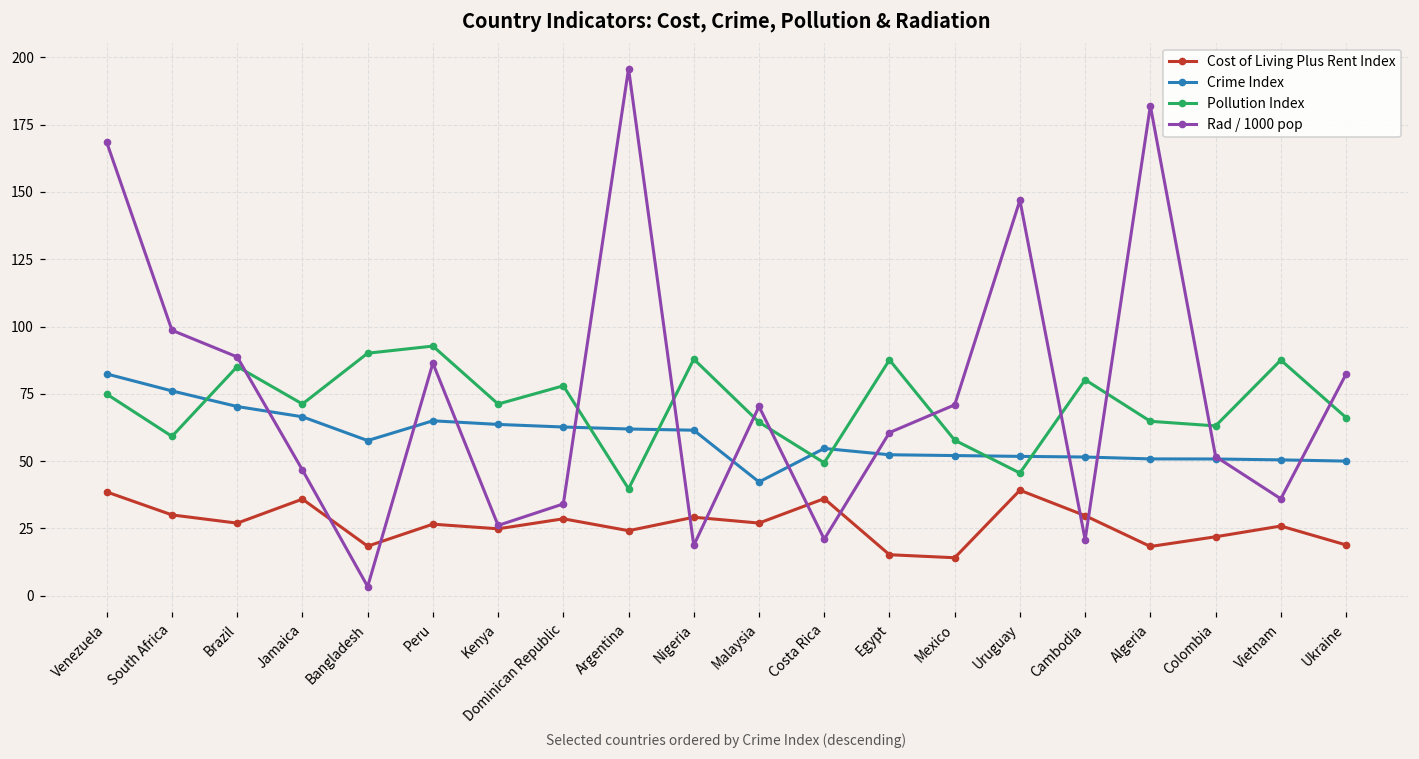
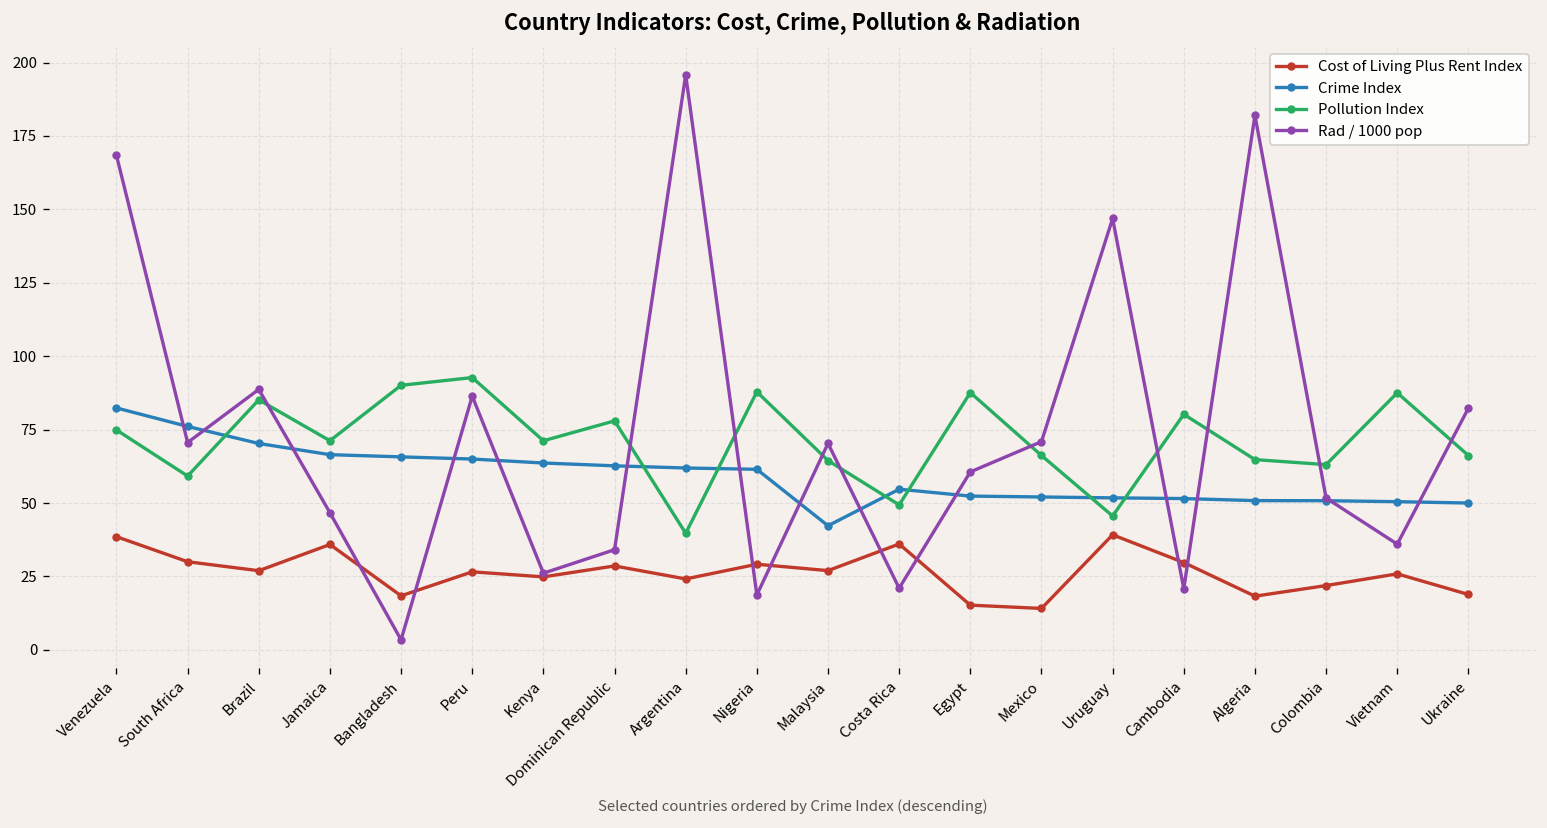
  {
    "Cost of Living Plus Rent Index": {
      "Venezuela": 39,
      "South Africa": 30,
      "Brazil": 27,
      "Jamaica": 36,
      "Bangladesh": 18,
      "Peru": 27,
      "Kenya": 25,
      "Dominican Republic": 29,
      "Argentina": 24,
      "Nigeria": 29,
      "Malaysia": 27,
      "Costa Rica": 36,
      "Egypt": 15,
      "Mexico": 14,
      "Uruguay": 39,
      "Cambodia": 30,
      "Algeria": 18,
      "Colombia": 22,
      "Vietnam": 26,
      "Ukraine": 19
    },
    "Crime Index": {
      "Venezuela": 82,
      "South Africa": 76,
      "Brazil": 70,
      "Jamaica": 66,
-     "Bangladesh": 58,
+     "Bangladesh": 66,
      "Peru": 65,
      "Kenya": 64,
      "Dominican Republic": 63,
      "Argentina": 62,
      "Nigeria": 61,
      "Malaysia": 42,
      "Costa Rica": 55,
      "Egypt": 52,
      "Mexico": 52,
      "Uruguay": 52,
      "Cambodia": 52,
      "Algeria": 51,
      "Vietnam": 50,
      "Ukraine": 50
    },
    "Pollution Index": {
      "Venezuela": 75,
      "South Africa": 59,
      "Brazil": 85,
      "Jamaica": 71,
      "Bangladesh": 90,
      "Peru": 93,
      "Kenya": 71,
      "Dominican Republic": 78,
      "Argentina": 40,
      "Nigeria": 88,
      "Malaysia": 64,
      "Costa Rica": 49,
      "Egypt": 88,
-     "Mexico": 58,
+     "Mexico": 66,
      "Uruguay": 46,
      "Cambodia": 80,
      "Algeria": 65,
      "Colombia": 63,
      "Vietnam": 88,
      "Ukraine": 66
    },
    "Rad / 1000 pop": {
      "Venezuela": 168,
-     "South Africa": 99,
+     "South Africa": 71,
      "Brazil": 89,
      "Jamaica": 47,
      "Bangladesh": 3,
      "Peru": 86,
      "Kenya": 26,
      "Dominican Republic": 34,
      "Argentina": 196,
      "Nigeria": 19,
      "Malaysia": 70,
      "Costa Rica": 21,
      "Egypt": 61,
      "Mexico": 71,
      "Uruguay": 147,
      "Cambodia": 21,
      "Algeria": 182,
      "Vietnam": 36,
      "Ukraine": 82
    }
  }
